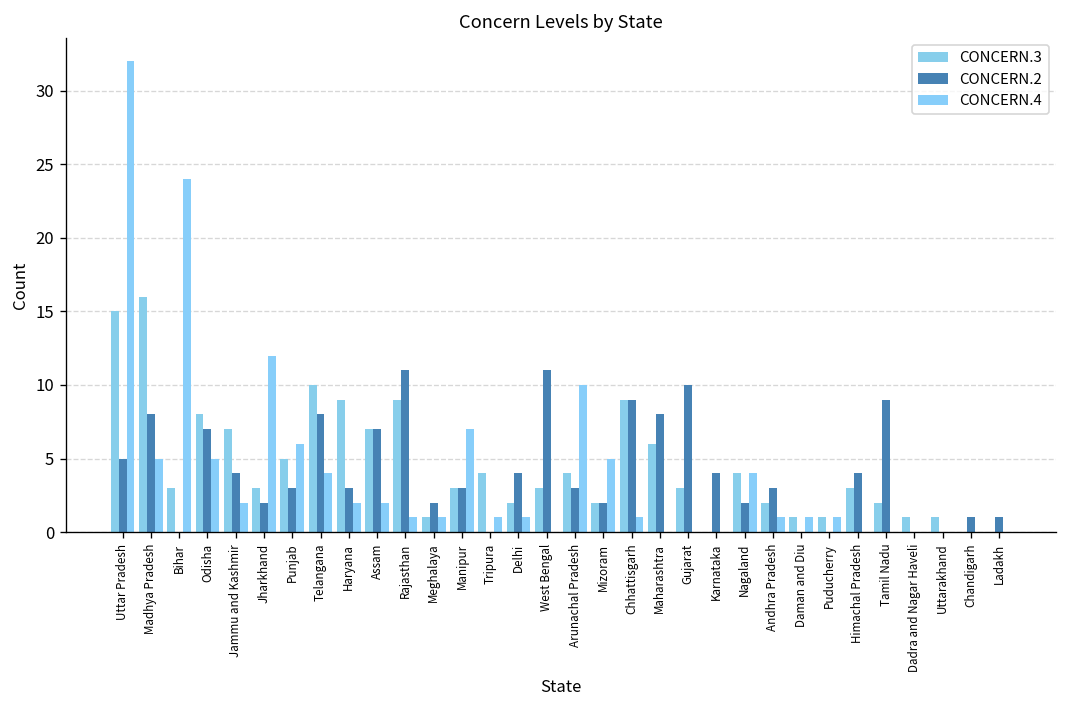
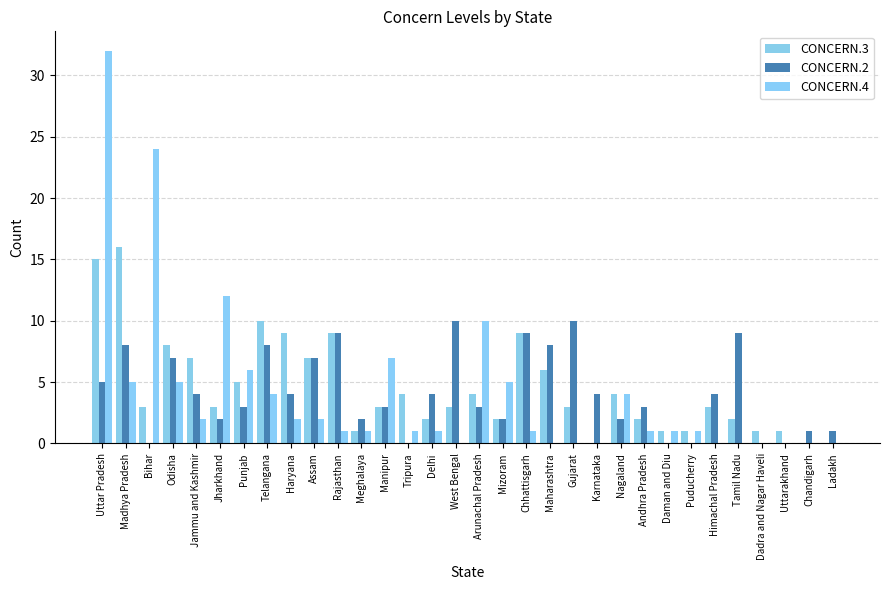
  {
    "CONCERN.2": {
      "Uttar Pradesh": 5,
      "Madhya Pradesh": 8,
      "Bihar": 0,
      "Odisha": 7,
      "Jammu and Kashmir": 4,
      "Jharkhand": 2,
      "Punjab": 3,
      "Telangana": 8,
-     "Haryana": 3,
+     "Haryana": 4,
      "Assam": 7,
-     "Rajasthan": 11,
+     "Rajasthan": 9,
      "Meghalaya": 2,
      "Manipur": 3,
      "Tripura": 0,
      "Delhi": 4,
-     "West Bengal": 11,
+     "West Bengal": 10,
      "Arunachal Pradesh": 3,
      "Mizoram": 2,
      "Chhattisgarh": 9,
      "Maharashtra": 8,
      "Gujarat": 10,
      "Karnataka": 4,
      "Nagaland": 2,
      "Andhra Pradesh": 3,
      "Daman and Diu": 0,
      "Puducherry": 0,
      "Himachal Pradesh": 4,
      "Tamil Nadu": 9,
      "Dadra and Nagar Haveli": 0,
      "Uttarakhand": 0,
      "Chandigarh": 1,
      "Ladakh": 1
    }
  }
